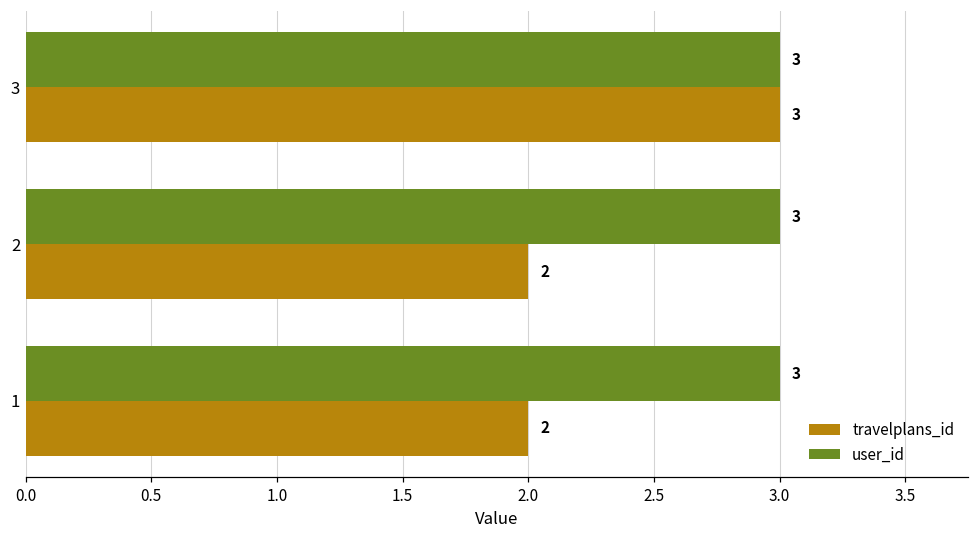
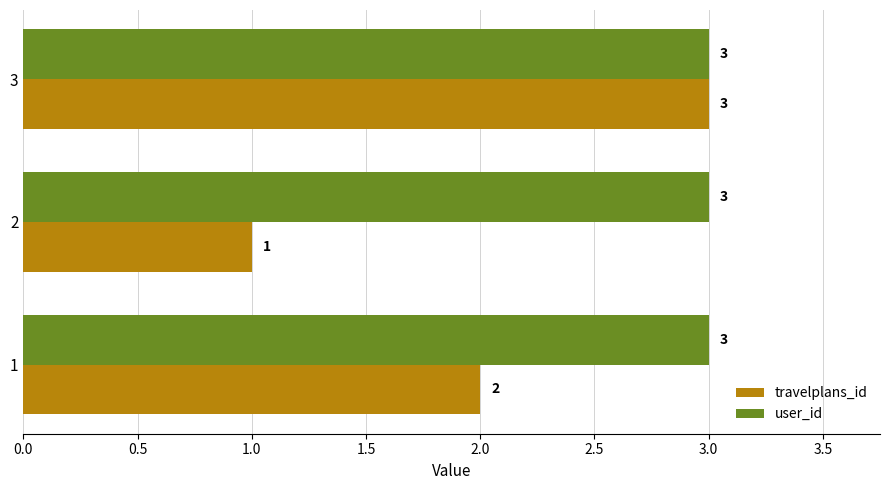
  {
    "travelplans_id": {
      "3": 3,
-     "2": 2,
+     "2": 1,
      "1": 2
    },
    "user_id": {
      "3": 3,
      "2": 3,
      "1": 3
    }
  }
